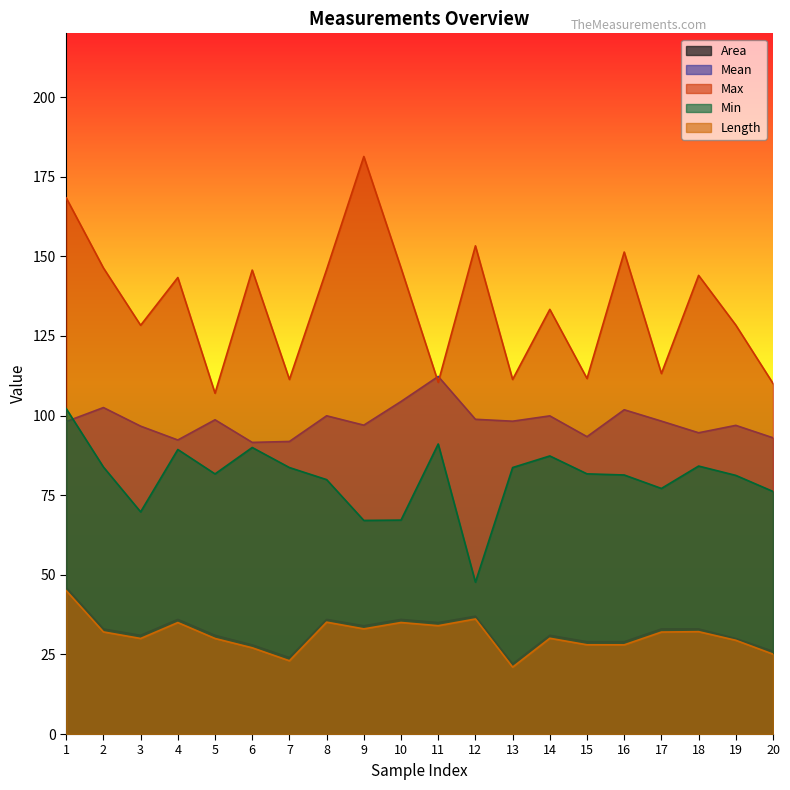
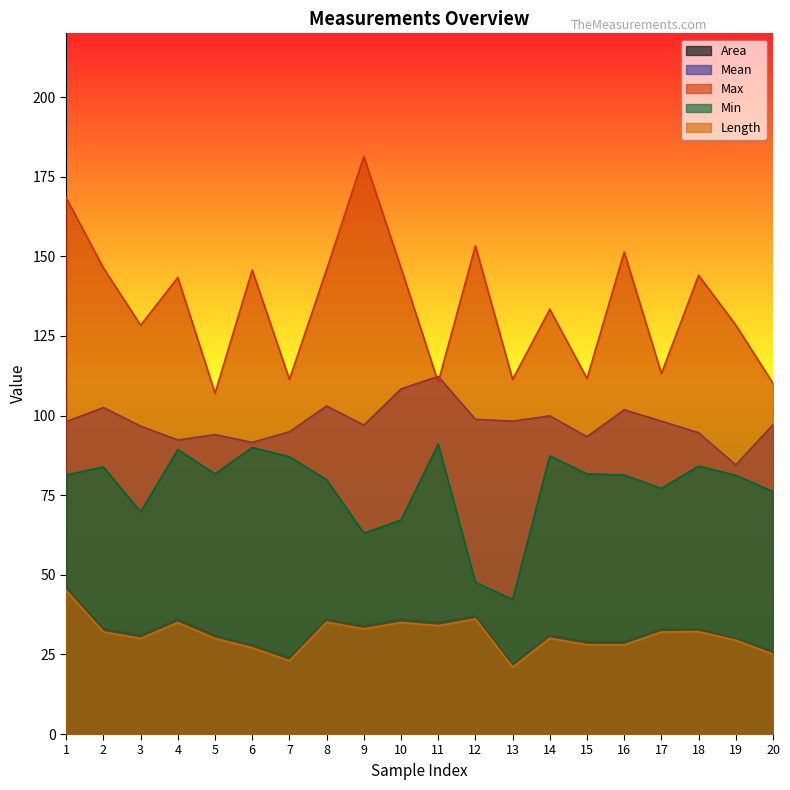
  {
    "Area": {
      "1": 46,
      "2": 33,
      "3": 31,
      "4": 36,
      "5": 31,
      "6": 28,
      "7": 24,
      "8": 36,
      "9": 34,
      "10": 36,
      "11": 35,
      "12": 37,
      "13": 22,
      "14": 31,
      "15": 29,
      "16": 29,
      "17": 33,
      "18": 33,
      "20": 26
    },
    "Mean": {
      "1": 98,
      "2": 103,
      "3": 97,
      "4": 92,
-     "5": 99,
+     "5": 94,
      "6": 92,
-     "7": 92,
-     "8": 100,
+     "7": 95,
+     "8": 103,
      "9": 97,
-     "10": 104,
+     "10": 108,
      "11": 112,
      "12": 99,
      "13": 98,
      "14": 100,
      "15": 93,
      "16": 102,
      "17": 98,
      "18": 95,
-     "19": 97,
-     "20": 93
+     "19": 85,
+     "20": 97
    },
    "Min": {
-     "1": 102,
+     "1": 81,
      "2": 84,
      "3": 70,
      "4": 89,
      "5": 82,
      "6": 90,
-     "7": 84,
+     "7": 87,
      "8": 80,
-     "9": 67,
+     "9": 63,
      "10": 67,
      "11": 91,
      "12": 48,
-     "13": 84,
+     "13": 42,
      "14": 87,
      "15": 82,
      "16": 81,
      "17": 77,
      "18": 84,
      "19": 81,
      "20": 76
    }
  }
